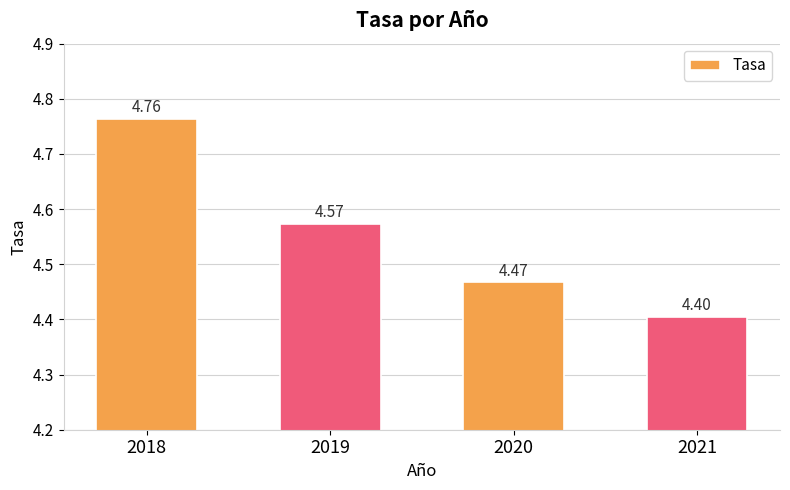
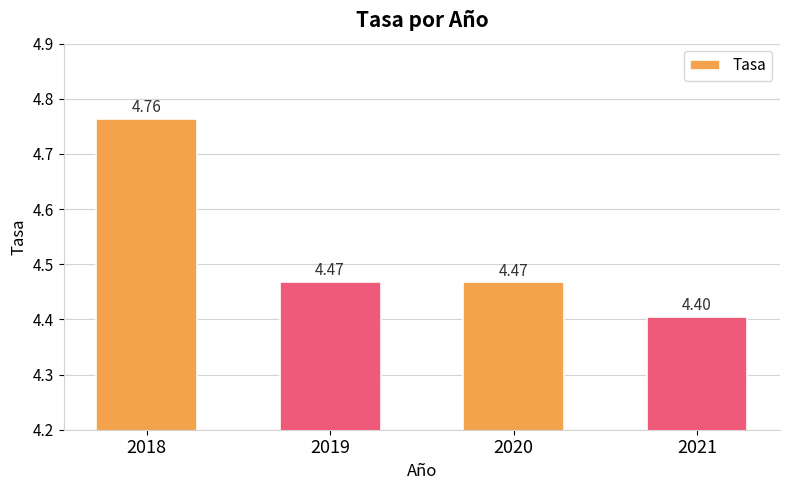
  {
    "2018": 4.76,
-   "2019": 4.57,
+   "2019": 4.47,
    "2020": 4.47,
    "2021": 4.40
  }
